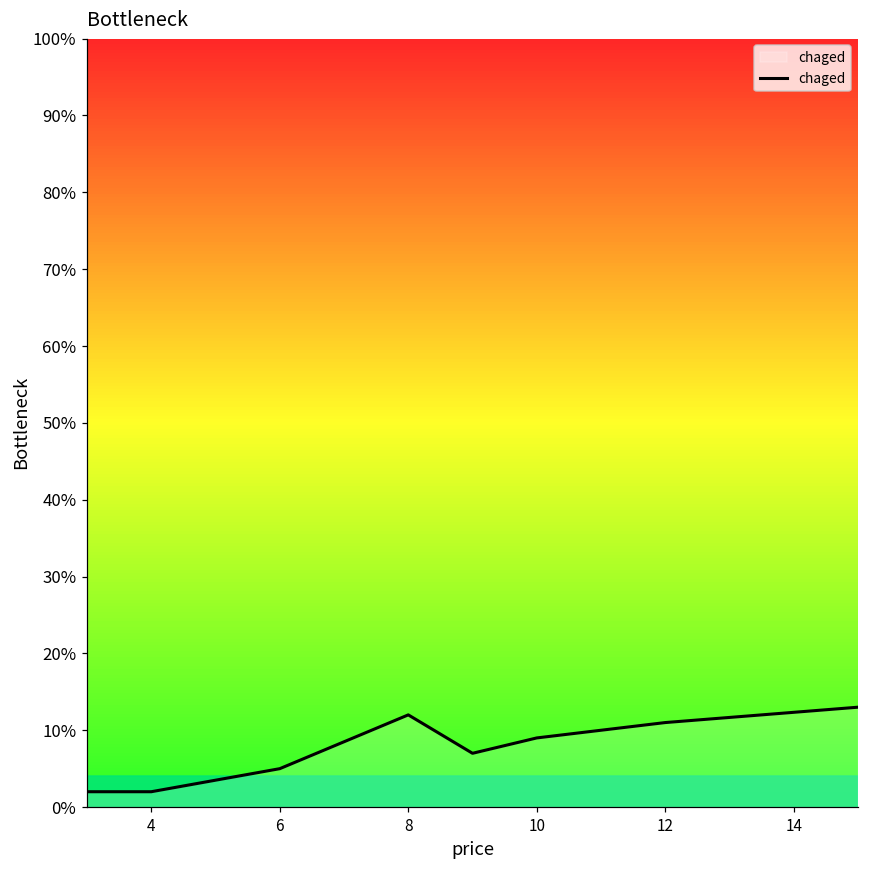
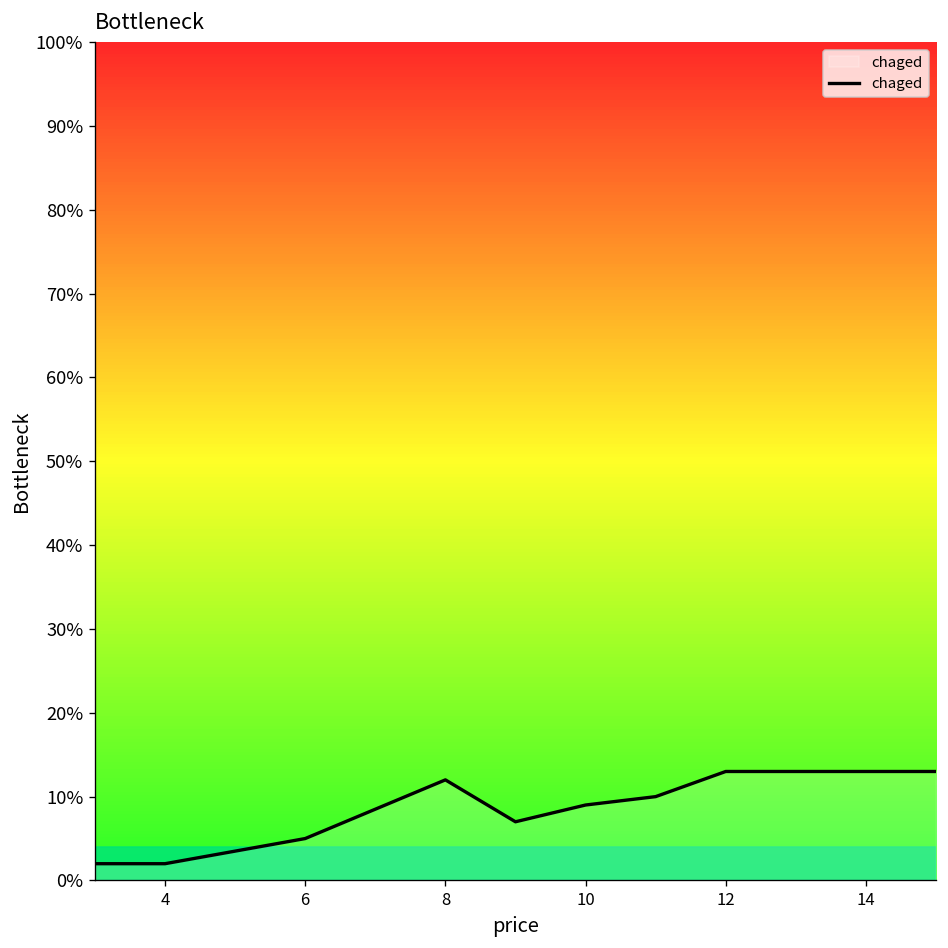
  {
    "6": "5%",
    "8": "12%",
    "10": "9%",
-   "12": "11%"
+   "12": "13%"
  }
